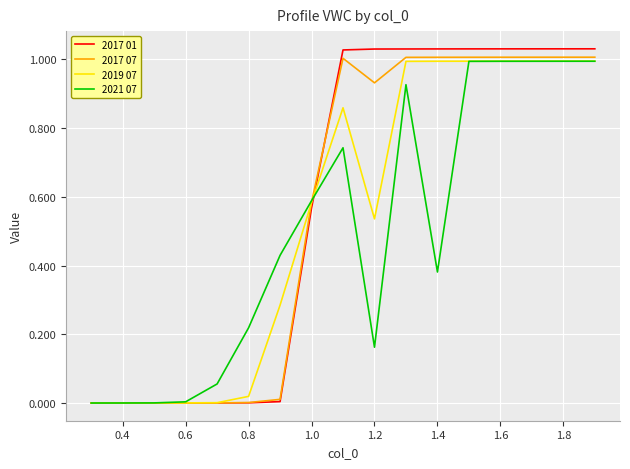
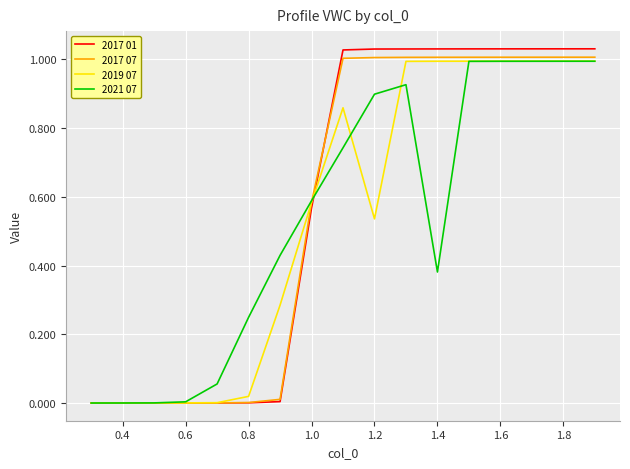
  {
    "2017 01": {
      "1.0": 0.57,
      "1.2": 1.03,
      "1.4": 1.03,
      "1.6": 1.03,
      "1.8": 1.03
    },
    "2017 07": {
-     "1.2": 0.93,
+     "1.2": 1.01,
      "1.4": 1.01,
      "1.6": 1.01,
      "1.8": 1.01
    },
    "2019 07": {
      "0.8": 0.02,
      "1.2": 0.54,
      "1.4": 0.99
    },
    "2021 07": {
-     "0.8": 0.22,
-     "1.2": 0.16,
+     "0.8": 0.25,
+     "1.2": 0.90,
      "1.4": 0.38
    }
  }
